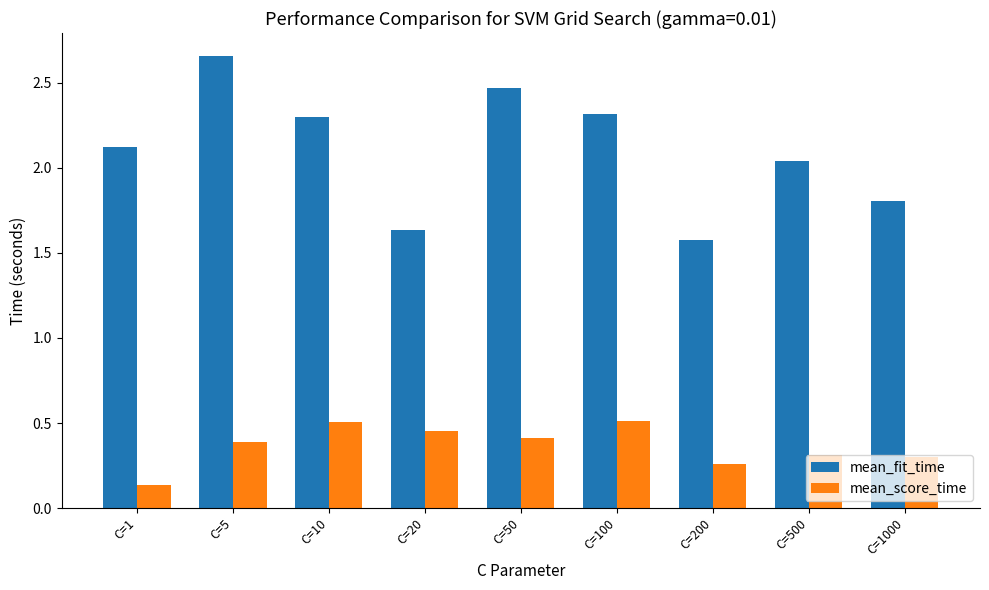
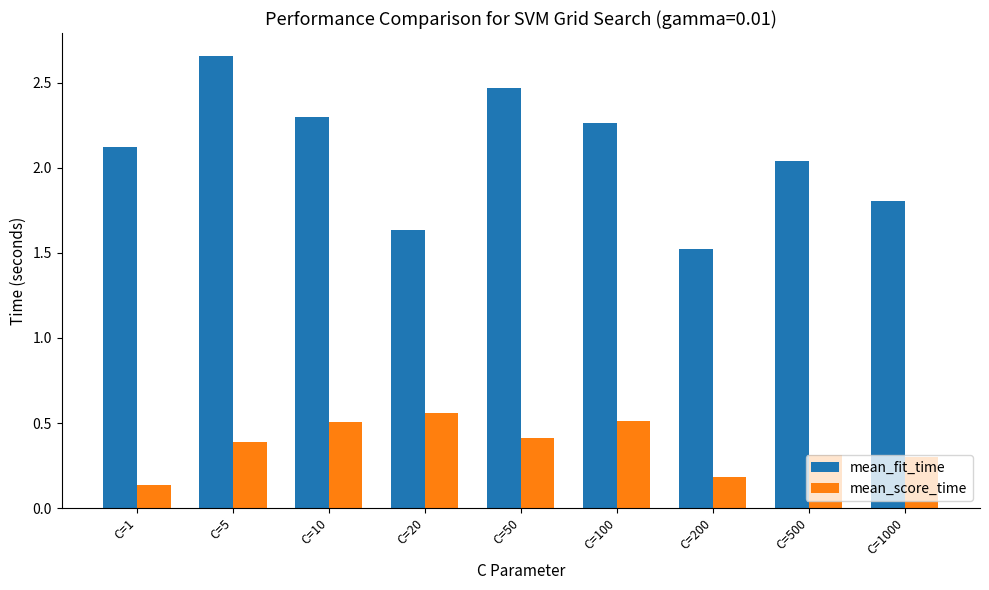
  {
    "mean_fit_time": {
      "C=1": 2.12,
      "C=5": 2.66,
      "C=10": 2.30,
      "C=20": 1.63,
      "C=50": 2.47,
-     "C=100": 2.32,
-     "C=200": 1.58,
+     "C=100": 2.26,
+     "C=200": 1.52,
      "C=500": 2.04,
      "C=1000": 1.80
    },
    "mean_score_time": {
      "C=1": 0.14,
      "C=5": 0.39,
      "C=10": 0.51,
-     "C=20": 0.46,
+     "C=20": 0.56,
      "C=50": 0.41,
      "C=100": 0.51,
-     "C=200": 0.26
+     "C=200": 0.19
    }
  }
